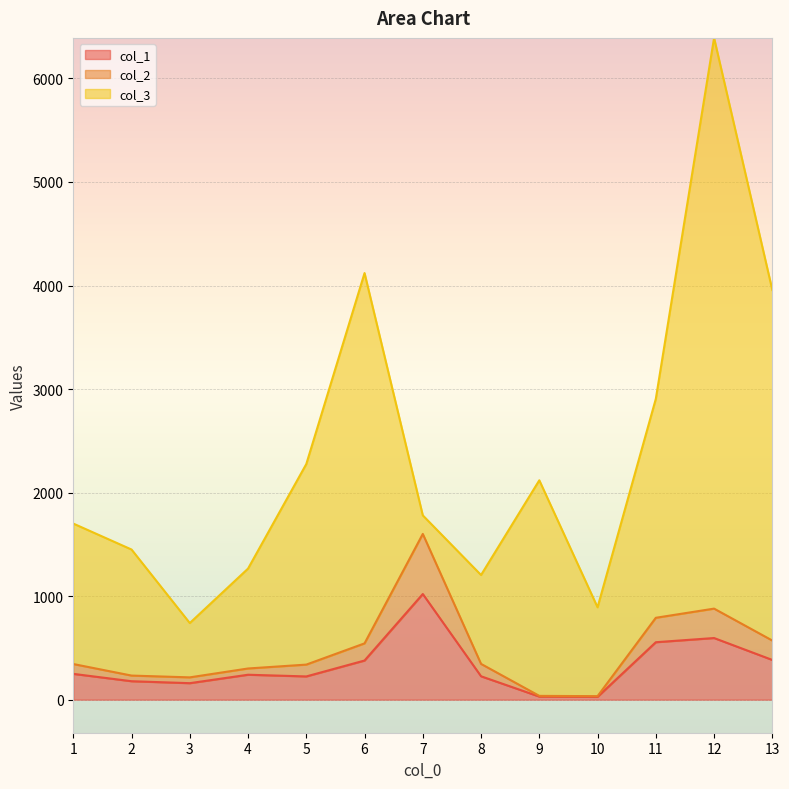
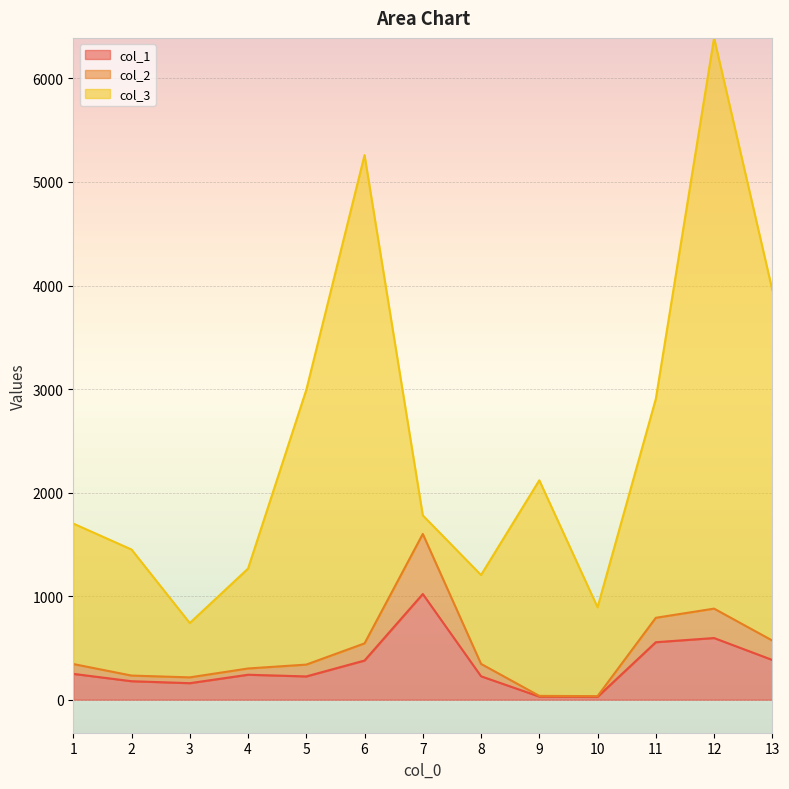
  {
    "col_3": {
      "1": 1360,
      "2": 1220,
      "3": 520,
      "4": 960,
-     "5": 1940,
-     "6": 3580,
+     "5": 2650,
+     "6": 4720,
      "7": 180,
      "8": 860,
      "9": 2080,
      "10": 860,
      "11": 2110,
      "12": 5510,
      "13": 3390
    }
  }
